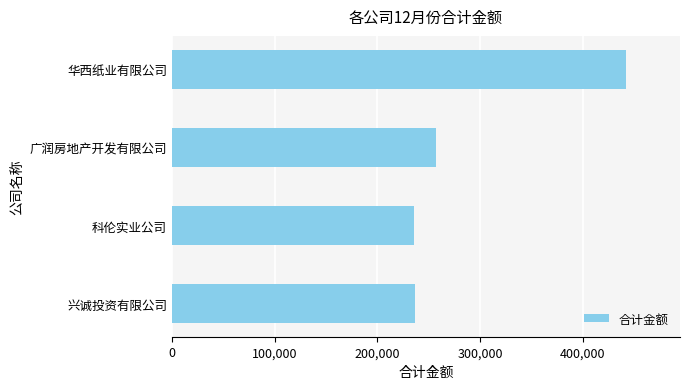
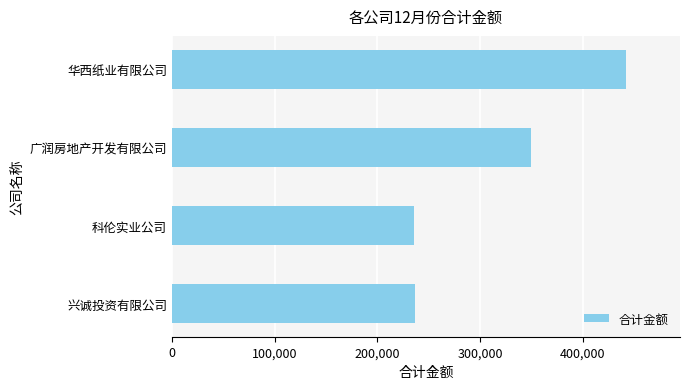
  {
    "华西纸业有限公司": "442,000",
-   "广润房地产开发有限公司": "257,000",
+   "广润房地产开发有限公司": "350,000",
    "科伦实业公司": "236,000",
    "兴诚投资有限公司": "237,000"
  }
